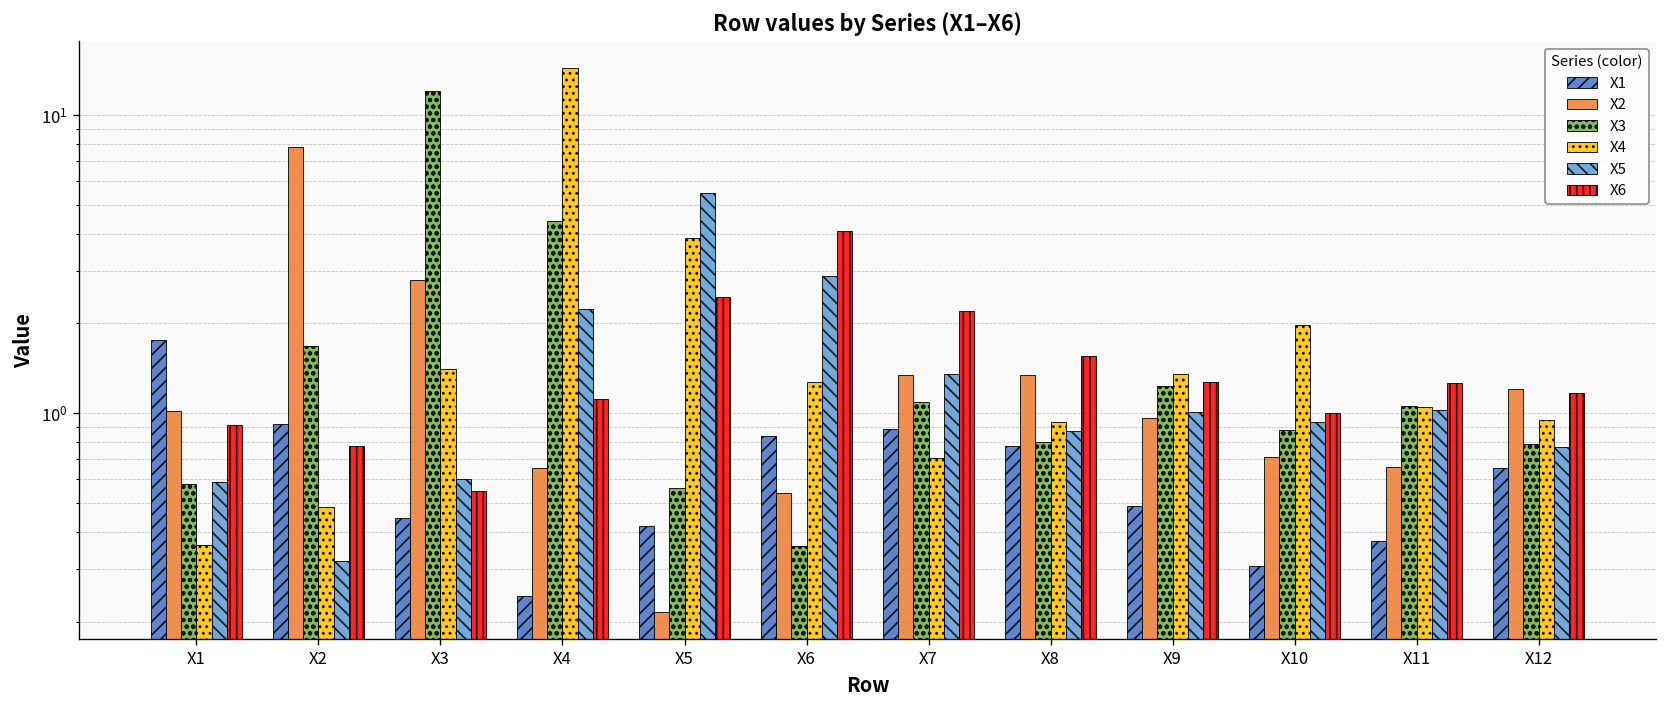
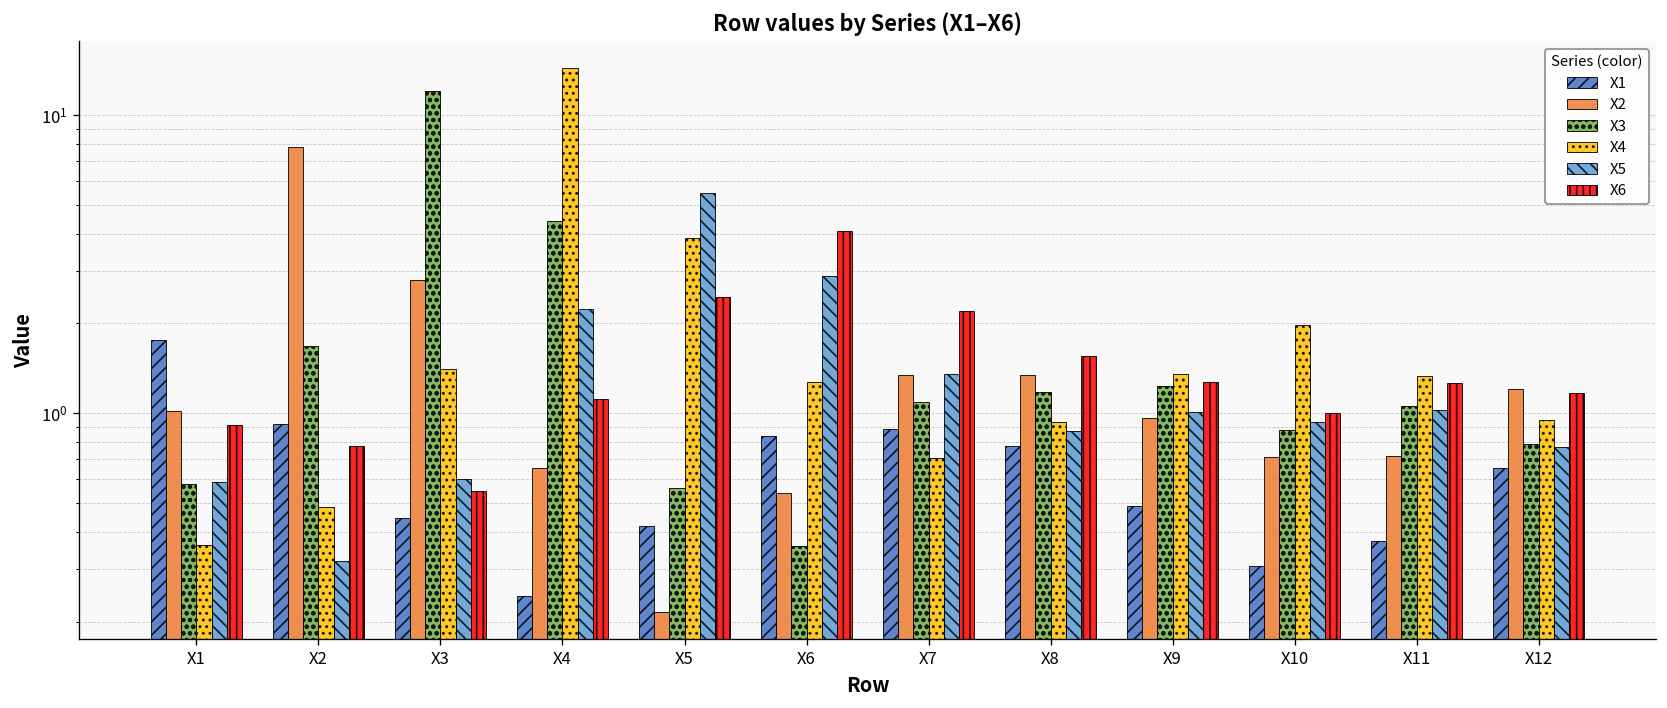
  {
    "X2": {
      "X1": 1.02,
      "X2": 7.8,
      "X3": 2.8,
      "X4": 0.65,
      "X5": 0.22,
      "X6": 0.54,
      "X7": 1.3,
      "X8": 1.3,
      "X9": 0.96,
      "X10": 0.71,
-     "X11": 0.66,
+     "X11": 0.72,
      "X12": 1.2
    },
    "X3": {
      "X1": 0.58,
      "X2": 1.7,
      "X3": 12,
      "X4": 4.4,
      "X5": 0.56,
      "X6": 0.36,
      "X7": 1.1,
-     "X8": 0.80,
+     "X8": 1.2,
      "X9": 1.2,
      "X10": 0.88,
      "X11": 1.06,
      "X12": 0.79
    },
    "X4": {
      "X1": 0.36,
      "X2": 0.49,
      "X3": 1.4,
      "X4": 14,
      "X5": 3.9,
      "X6": 1.3,
      "X7": 0.71,
      "X8": 0.94,
      "X9": 1.4,
      "X10": 2.0,
-     "X11": 1.05,
+     "X11": 1.3,
      "X12": 0.95
    },
    "X6": {
      "X1": 0.91,
      "X2": 0.78,
      "X3": 0.55,
      "X4": 1.1,
      "X5": 2.5,
      "X6": 4.1,
      "X7": 2.2,
      "X8": 1.6,
      "X9": 1.3,
      "X10": 1.00,
      "X11": 1.3,
      "X12": 1.2
    }
  }
